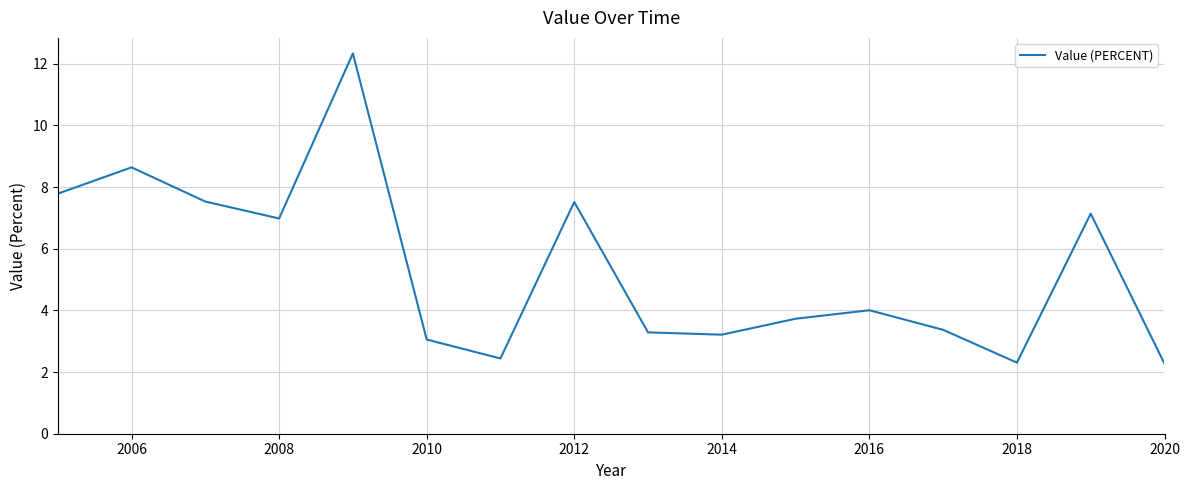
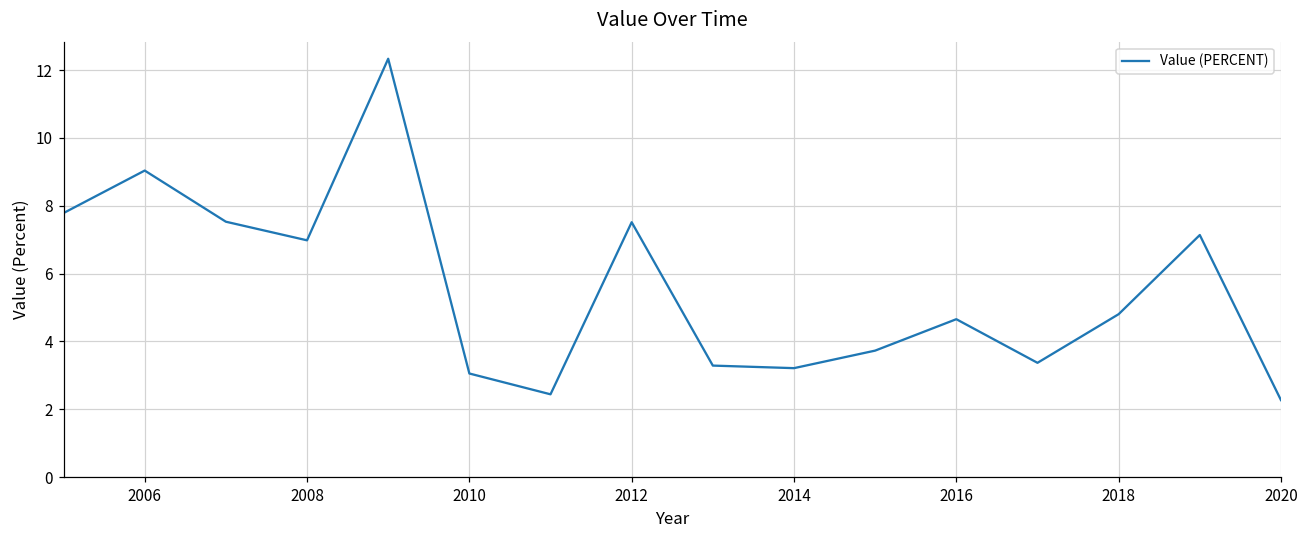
  {
-   "2006": 8.6,
+   "2006": 9.0,
    "2008": 7.0,
    "2010": 3.1,
    "2012": 7.5,
    "2014": 3.2,
-   "2016": 4.0,
-   "2018": 2.3,
+   "2016": 4.7,
+   "2018": 4.8,
    "2020": 2.3
  }
